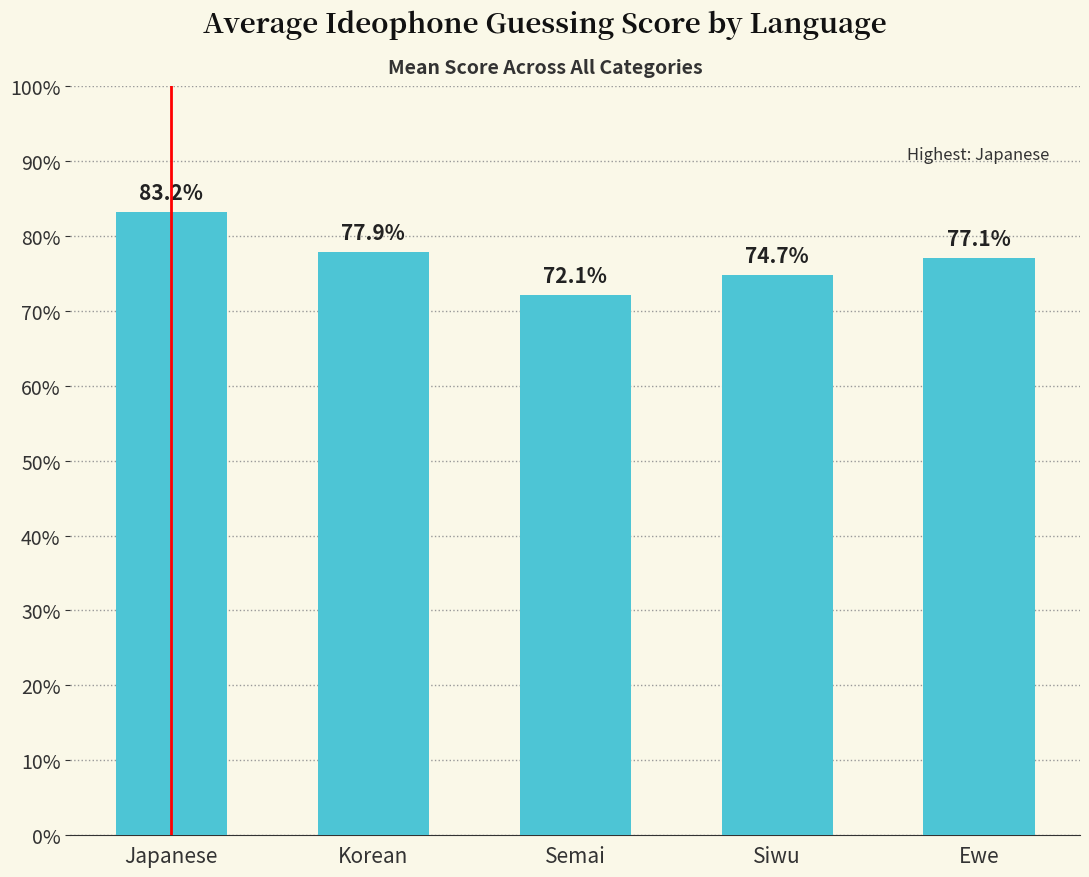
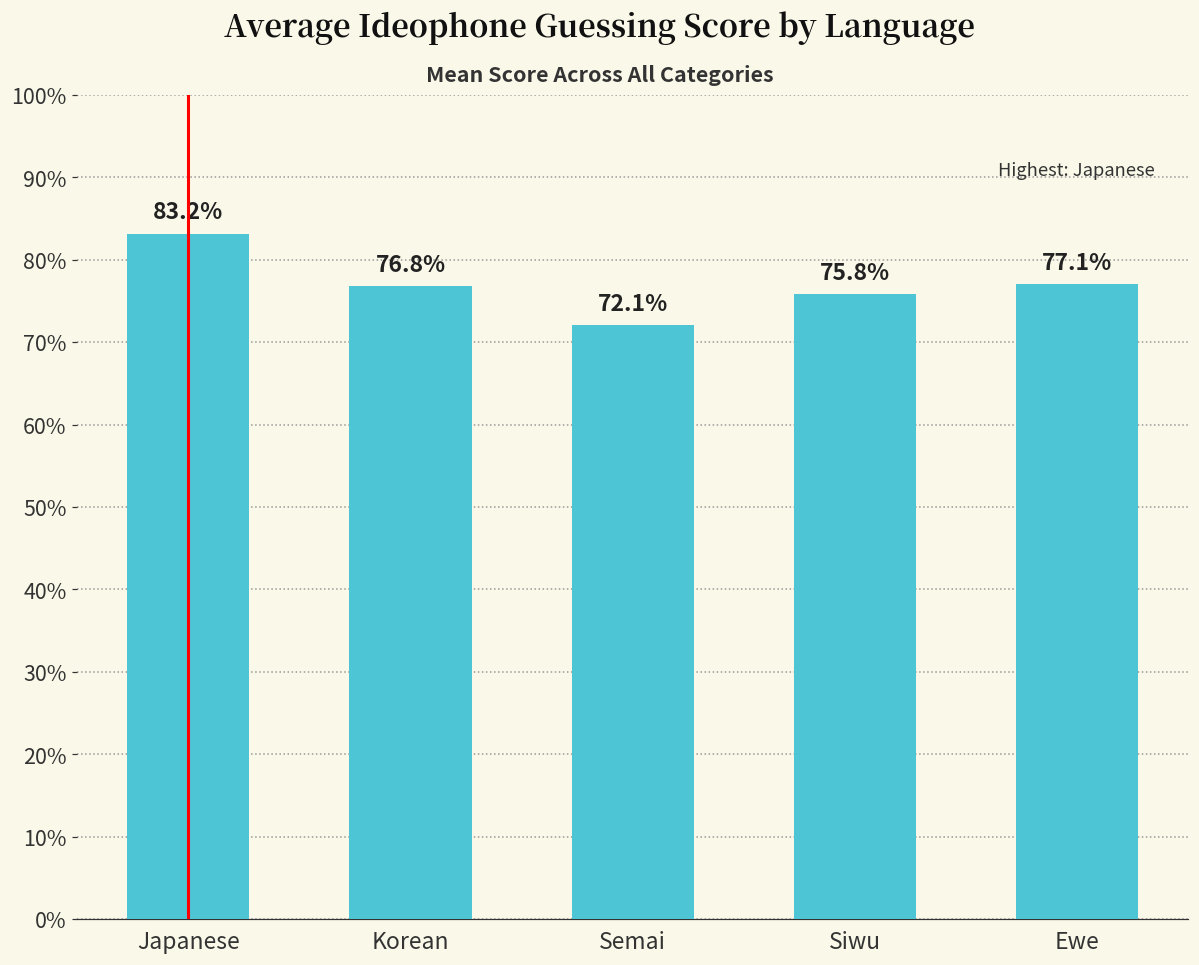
  {
    "Japanese": "83.2%",
-   "Korean": "77.9%",
+   "Korean": "76.8%",
    "Semai": "72.1%",
-   "Siwu": "74.7%",
+   "Siwu": "75.8%",
    "Ewe": "77.1%"
  }
